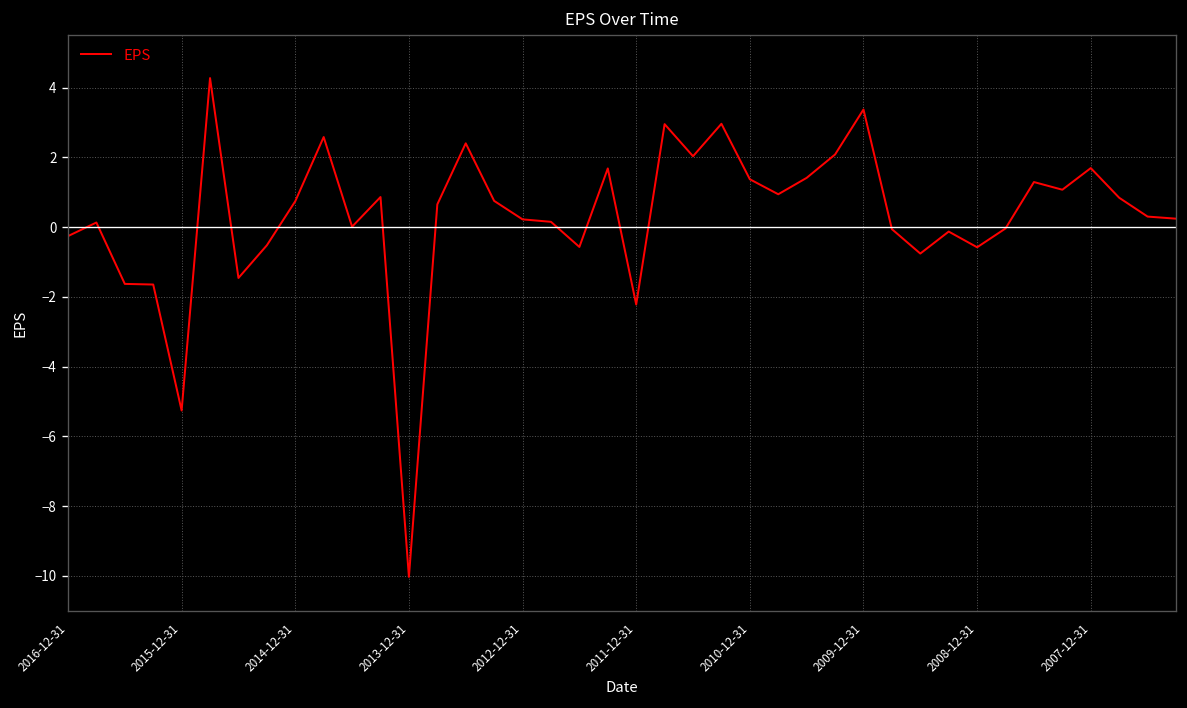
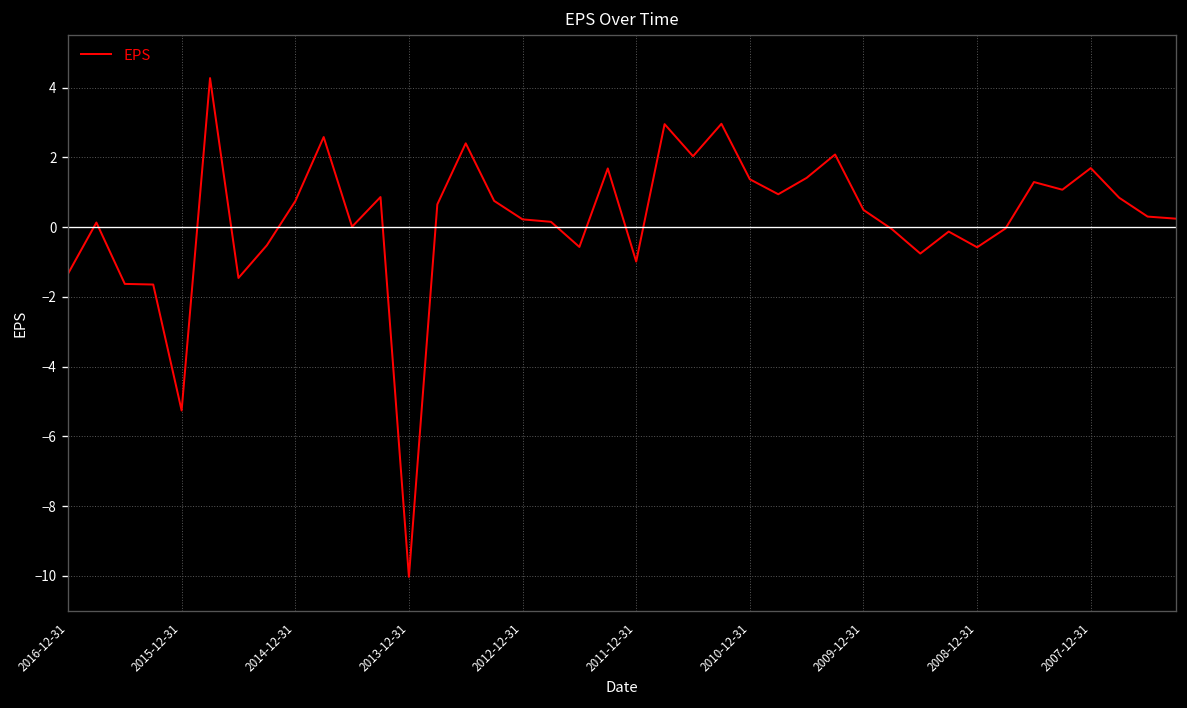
  {
-   "2016-12-31": -0.3,
+   "2016-12-31": -1.3,
    "2015-12-31": -5.3,
    "2014-12-31": 0.7,
    "2013-12-31": -10.0,
    "2012-12-31": 0.2,
-   "2011-12-31": -2.2,
+   "2011-12-31": -1.0,
    "2010-12-31": 1.4,
-   "2009-12-31": 3.4,
+   "2009-12-31": 0.5,
    "2008-12-31": -0.6,
    "2007-12-31": 1.7
  }
